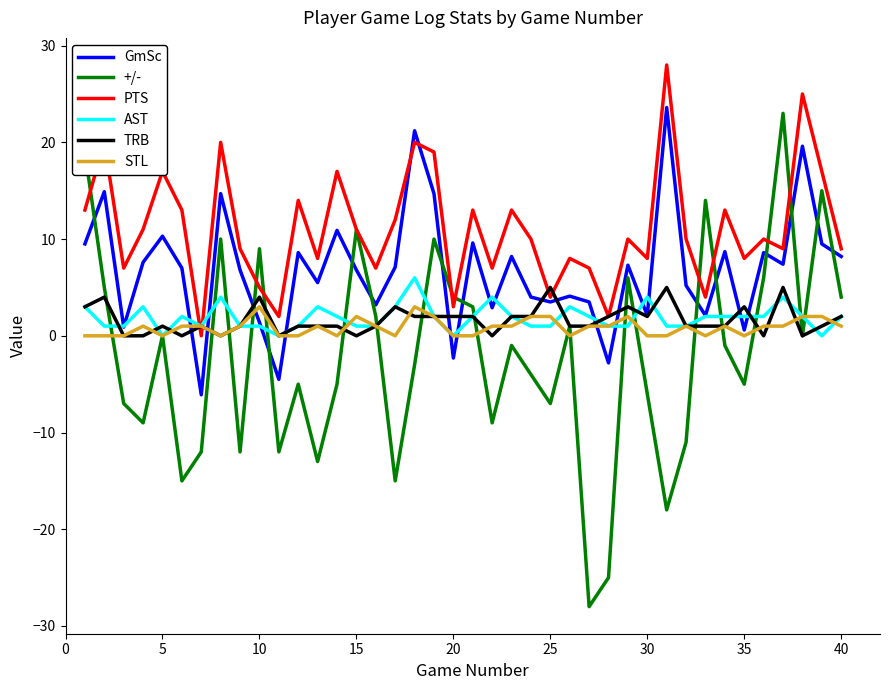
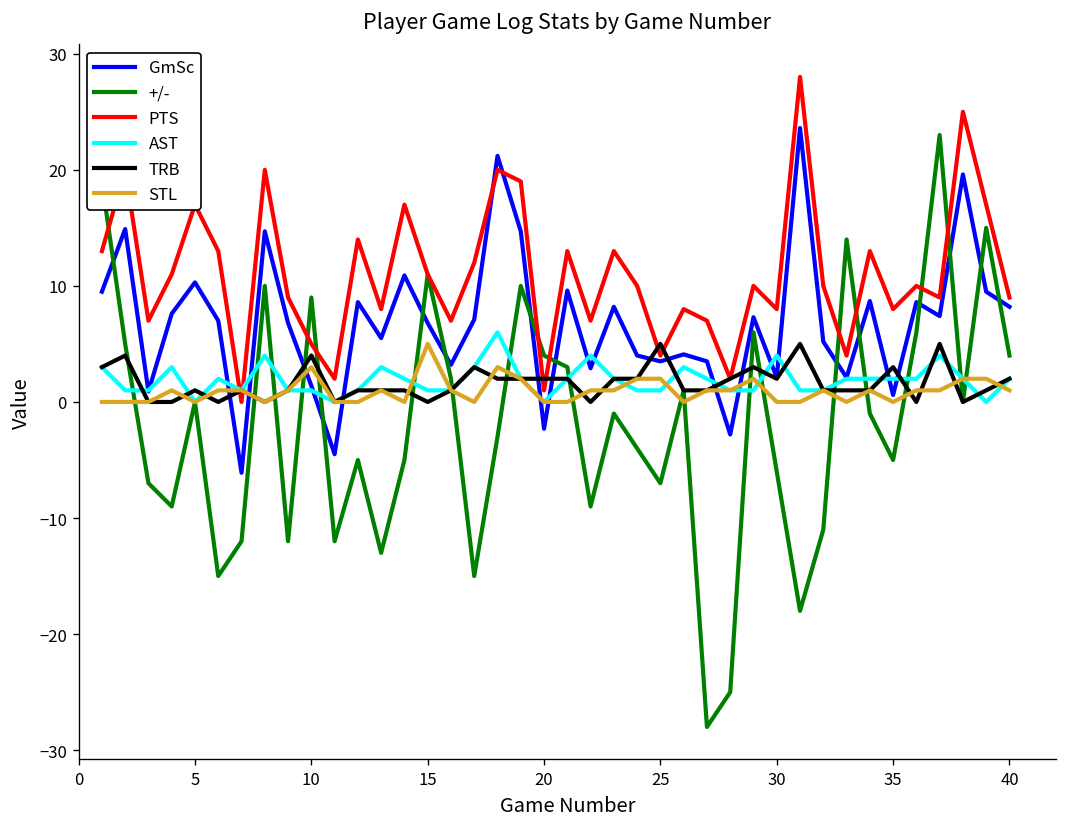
  {
    "GmSc": {
      "5": 10,
      "10": 1,
      "15": 7,
      "20": -2,
      "25": 4,
      "35": 1,
      "40": 8
    },
    "+/-": {
      "10": 9,
      "20": 4,
      "25": -7,
      "30": -6,
      "35": -5,
      "40": 4
    },
    "PTS": {
      "10": 5,
-     "20": 3,
+     "20": 1,
      "25": 4,
      "30": 8,
      "35": 8,
      "40": 9
    },
    "AST": {
      "10": 1,
      "15": 1,
      "25": 1,
      "30": 4,
      "35": 2
    },
    "TRB": {
      "5": 1,
      "10": 4,
      "15": 0,
      "20": 2,
      "25": 5,
      "35": 3
    },
    "STL": {
      "10": 3,
-     "15": 2,
+     "15": 5,
      "25": 2,
      "30": 0,
      "35": 0,
      "40": 1
    }
  }
